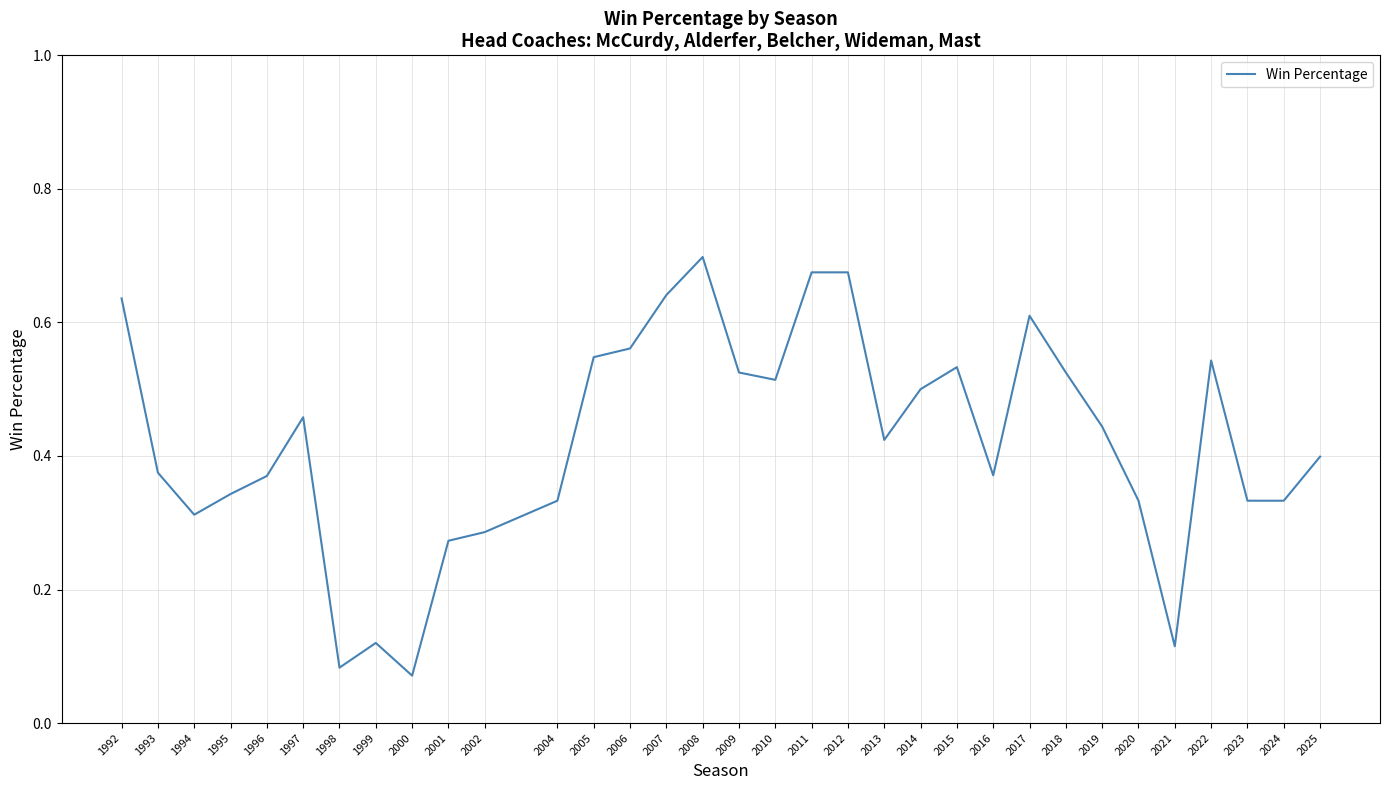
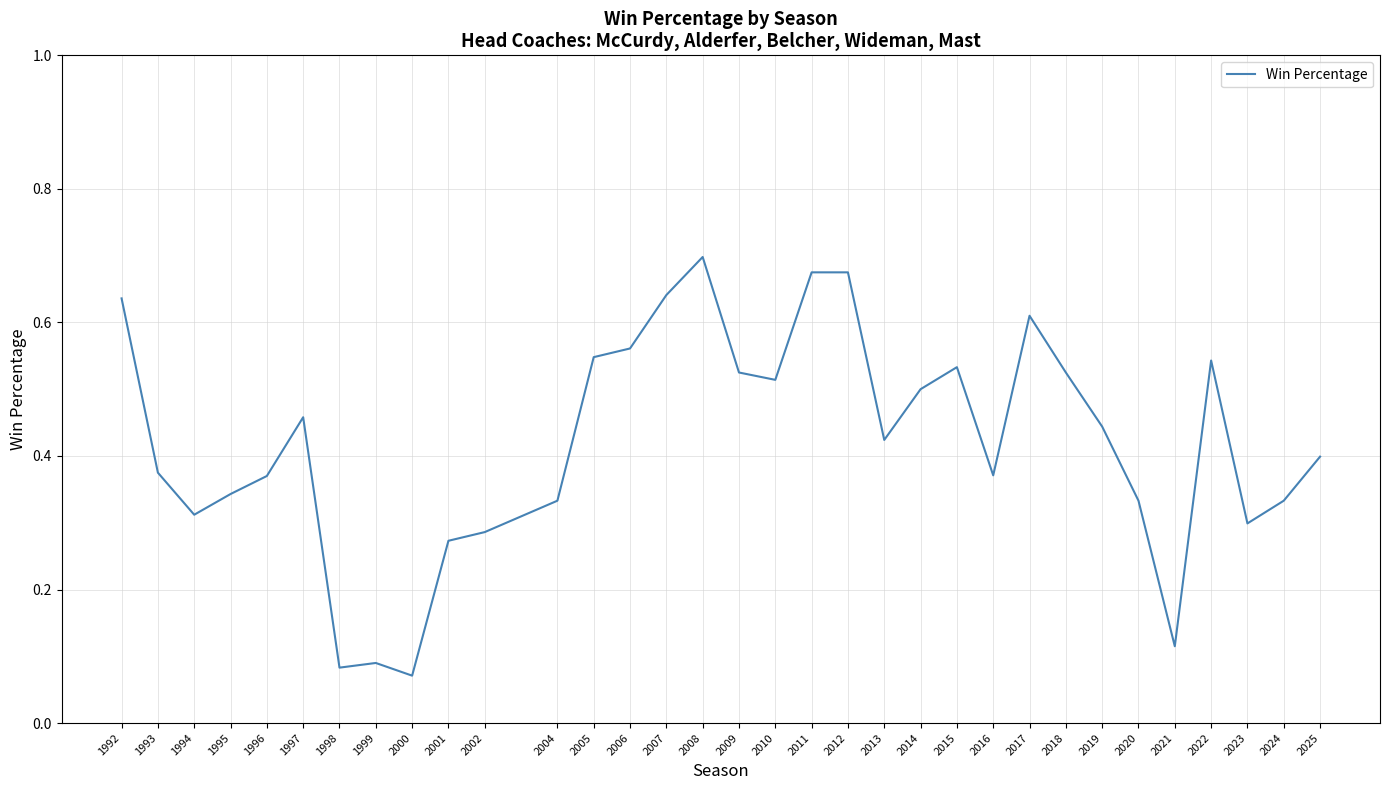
  {
    "1992": 0.64,
    "1993": 0.38,
    "1994": 0.31,
    "1995": 0.34,
    "1996": 0.37,
    "1997": 0.46,
    "1998": 0.08,
-   "1999": 0.12,
+   "1999": 0.09,
    "2000": 0.07,
    "2001": 0.27,
    "2002": 0.29,
    "2004": 0.33,
    "2005": 0.55,
    "2006": 0.56,
    "2007": 0.64,
    "2008": 0.70,
    "2009": 0.53,
    "2010": 0.51,
    "2011": 0.68,
    "2012": 0.68,
    "2013": 0.42,
    "2014": 0.50,
    "2015": 0.53,
    "2016": 0.37,
    "2017": 0.61,
    "2018": 0.53,
    "2019": 0.44,
    "2020": 0.33,
    "2021": 0.12,
    "2022": 0.54,
-   "2023": 0.33,
+   "2023": 0.30,
    "2024": 0.33,
    "2025": 0.40
  }
